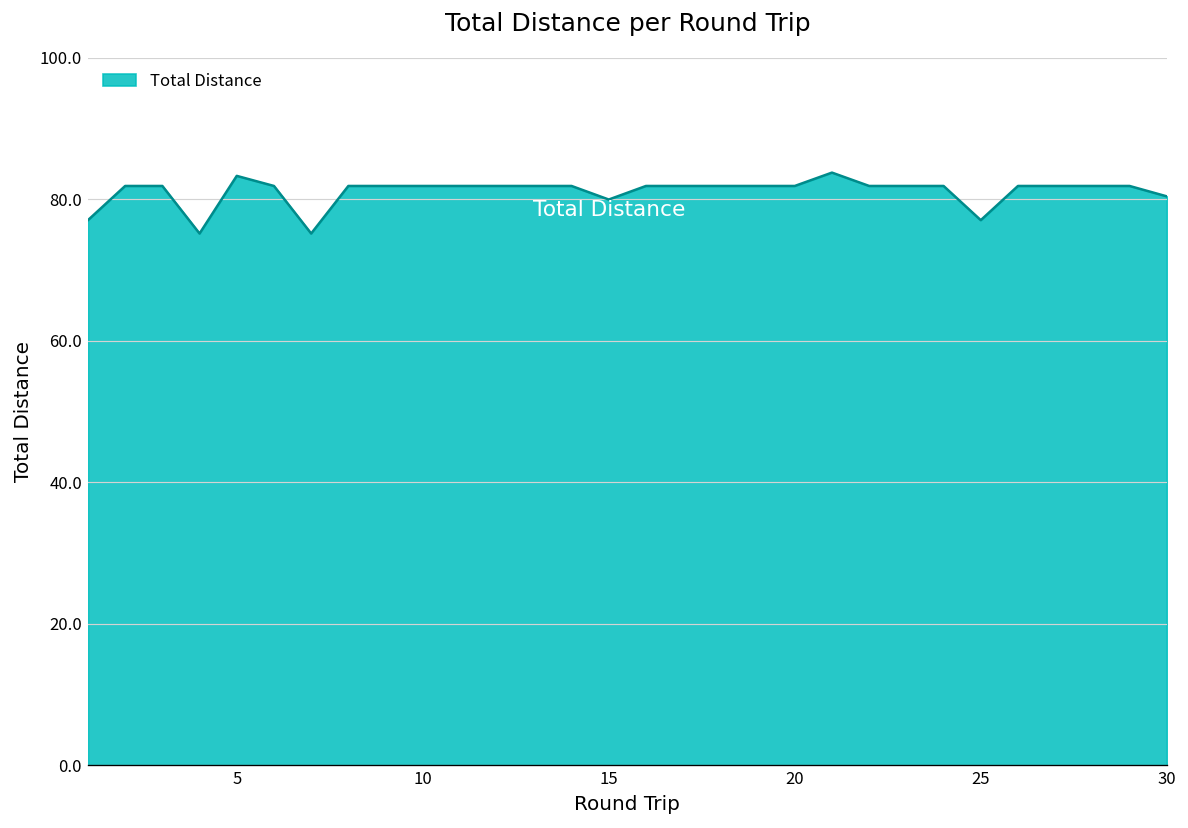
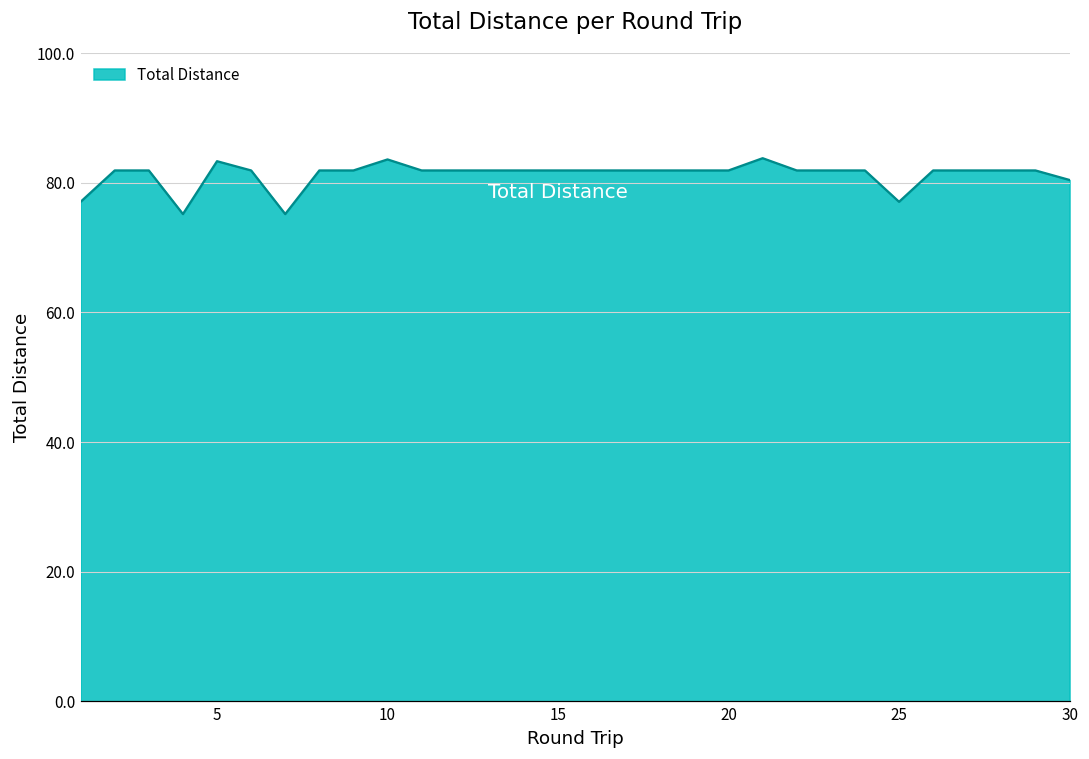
  {
    "5": 83,
-   "10": 82,
-   "15": 80,
+   "10": 84,
+   "15": 82,
    "20": 82,
    "25": 77,
    "30": 80
  }
